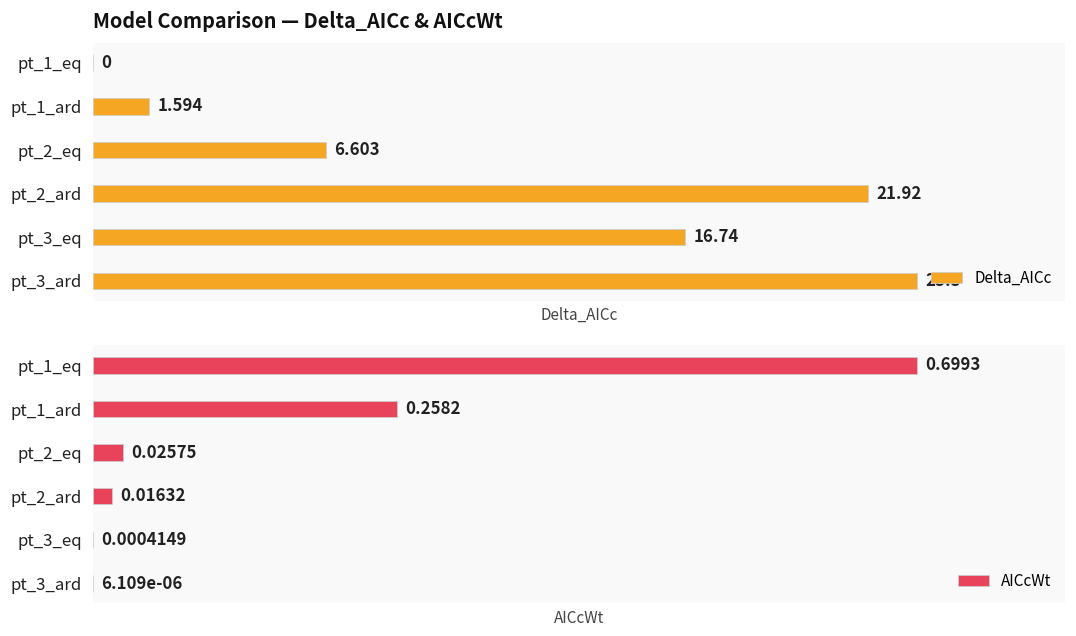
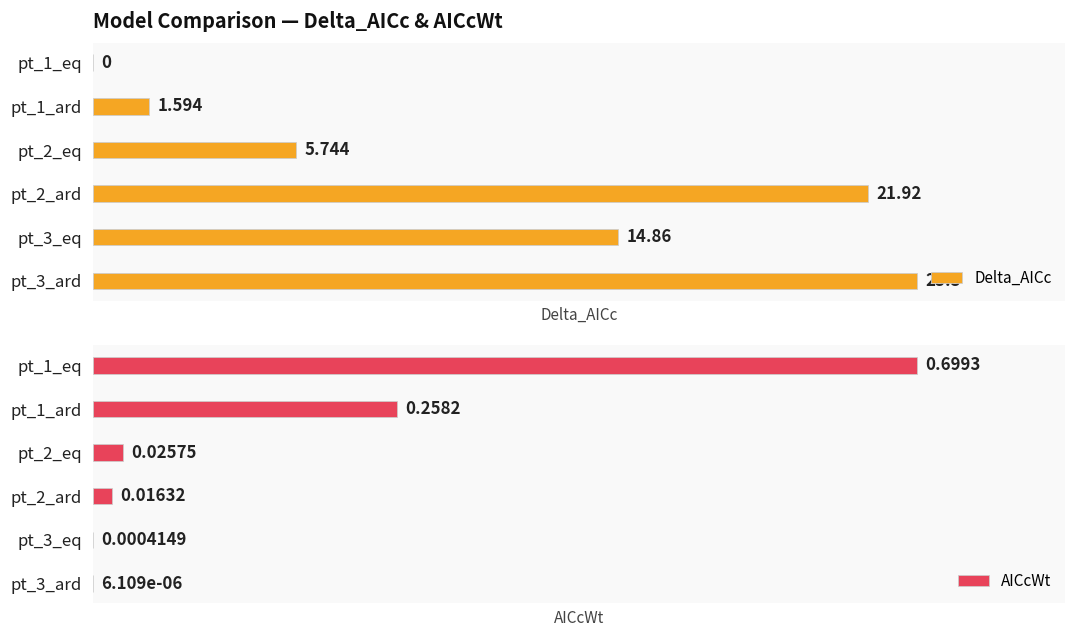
  {
    "Model Comparison — Delta_AICc & AICcWt": {
      "pt_1_eq": 0,
      "pt_1_ard": 1.594,
-     "pt_2_eq": 6.603,
+     "pt_2_eq": 5.744,
      "pt_2_ard": 21.92,
-     "pt_3_eq": 16.74,
+     "pt_3_eq": 14.86,
      "pt_3_ard": 23.3
    }
  }
